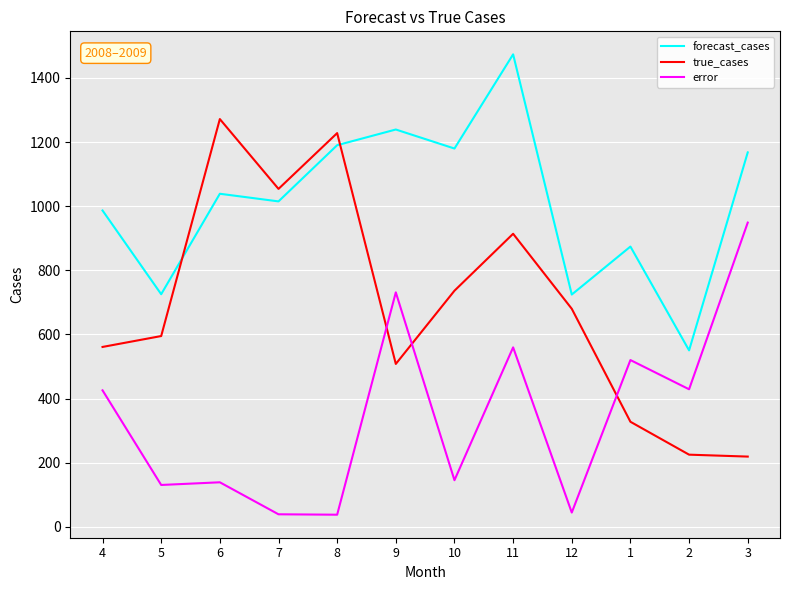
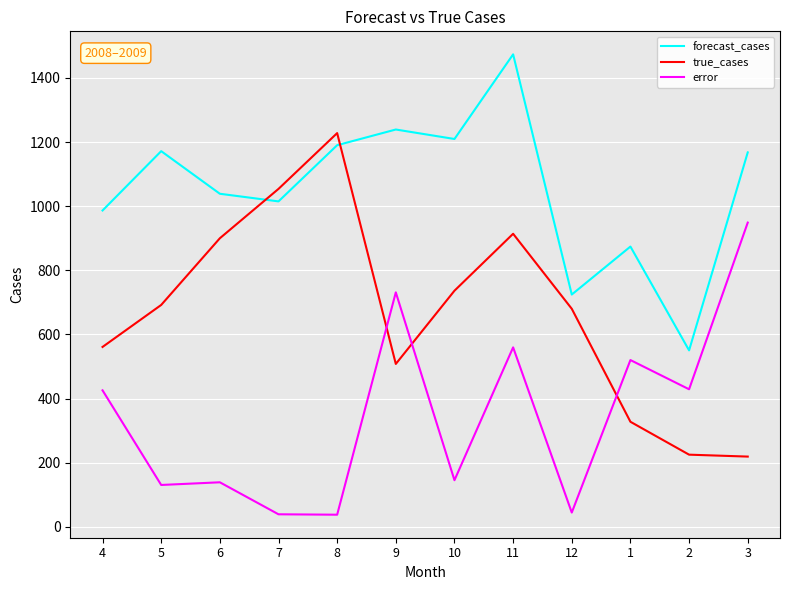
  {
    "forecast_cases": {
      "4": 990,
-     "5": 730,
+     "5": 1170,
      "6": 1040,
      "7": 1010,
      "8": 1190,
      "9": 1240,
-     "10": 1180,
+     "10": 1210,
      "11": 1470,
      "12": 720,
      "1": 870,
      "2": 550,
      "3": 1170
    },
    "true_cases": {
      "4": 560,
-     "5": 600,
-     "6": 1270,
+     "5": 690,
+     "6": 900,
      "7": 1050,
      "8": 1230,
      "9": 510,
      "10": 740,
      "11": 910,
      "12": 680,
      "1": 330,
      "2": 230,
      "3": 220
    },
    "error": {
      "4": 430,
      "5": 130,
      "6": 140,
      "7": 40,
      "8": 40,
      "9": 730,
      "10": 150,
      "11": 560,
      "12": 40,
      "1": 520,
      "2": 430,
      "3": 950
    }
  }
